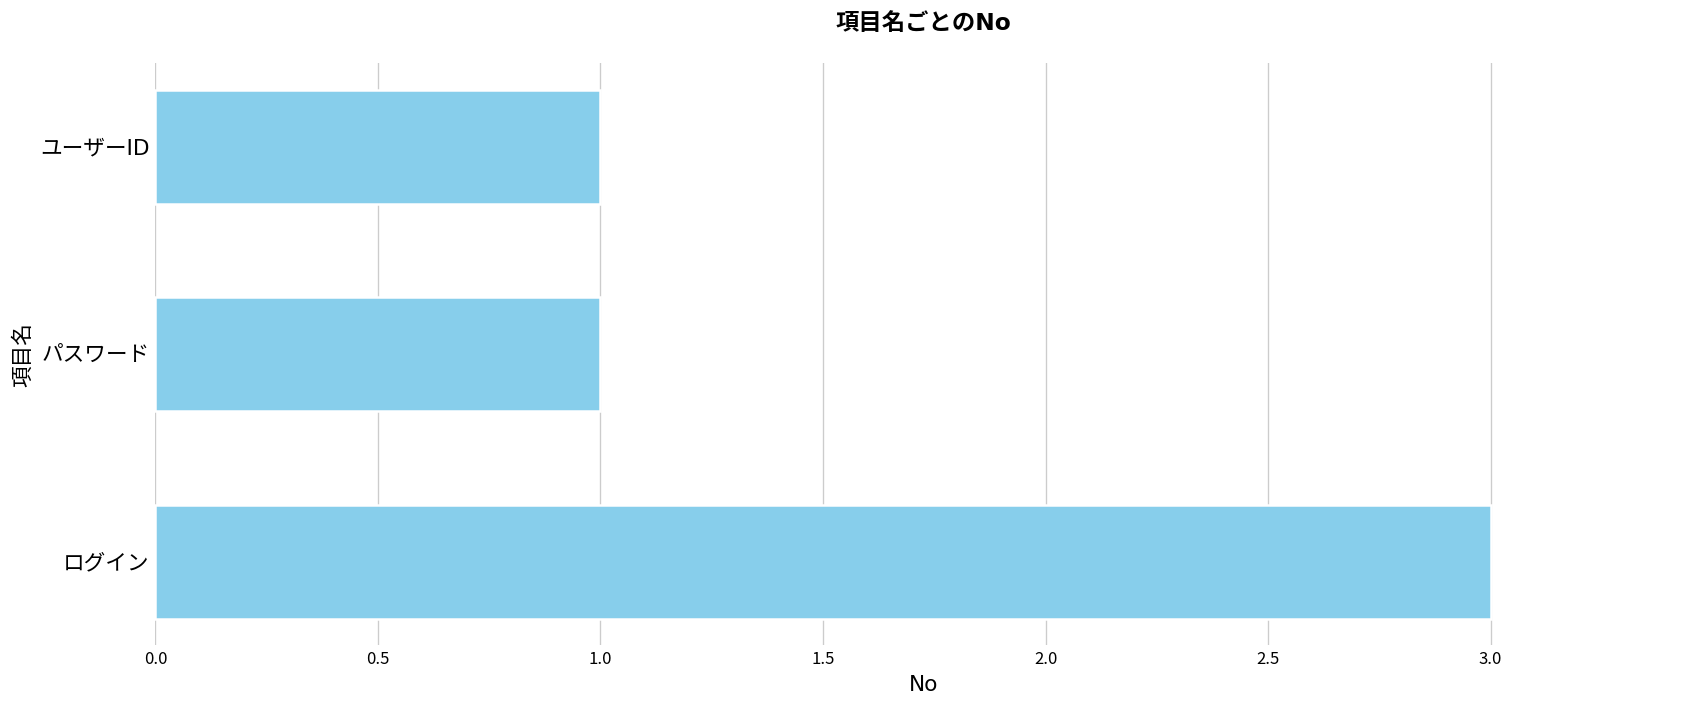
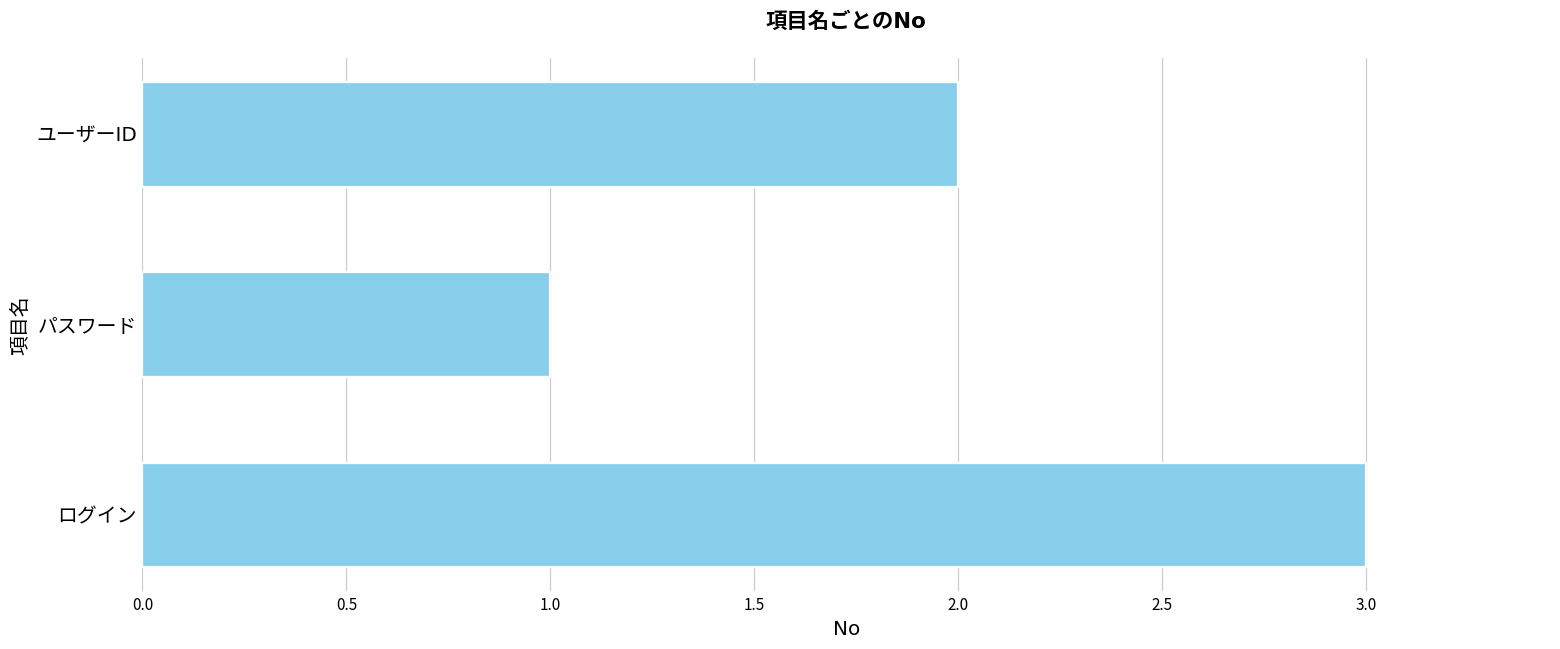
  {
-   "ユーザーID": 1,
+   "ユーザーID": 2,
    "パスワード": 1,
    "ログイン": 3
  }
